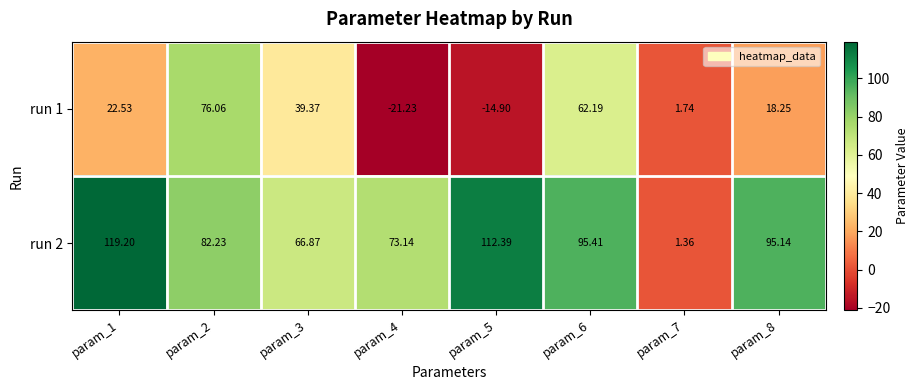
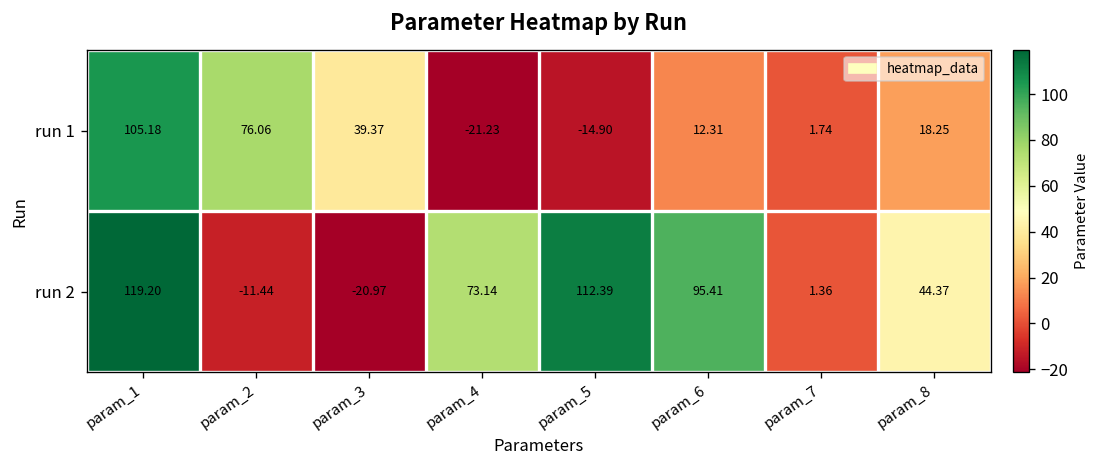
  {
    "run 1": {
-     "param_1": 22.53,
+     "param_1": 105.18,
      "param_2": 76.06,
      "param_3": 39.37,
      "param_4": -21.23,
      "param_5": -14.90,
-     "param_6": 62.19,
+     "param_6": 12.31,
      "param_7": 1.74,
      "param_8": 18.25
    },
    "run 2": {
      "param_1": 119.20,
-     "param_2": 82.23,
-     "param_3": 66.87,
+     "param_2": -11.44,
+     "param_3": -20.97,
      "param_4": 73.14,
      "param_5": 112.39,
      "param_6": 95.41,
      "param_7": 1.36,
-     "param_8": 95.14
+     "param_8": 44.37
    }
  }
